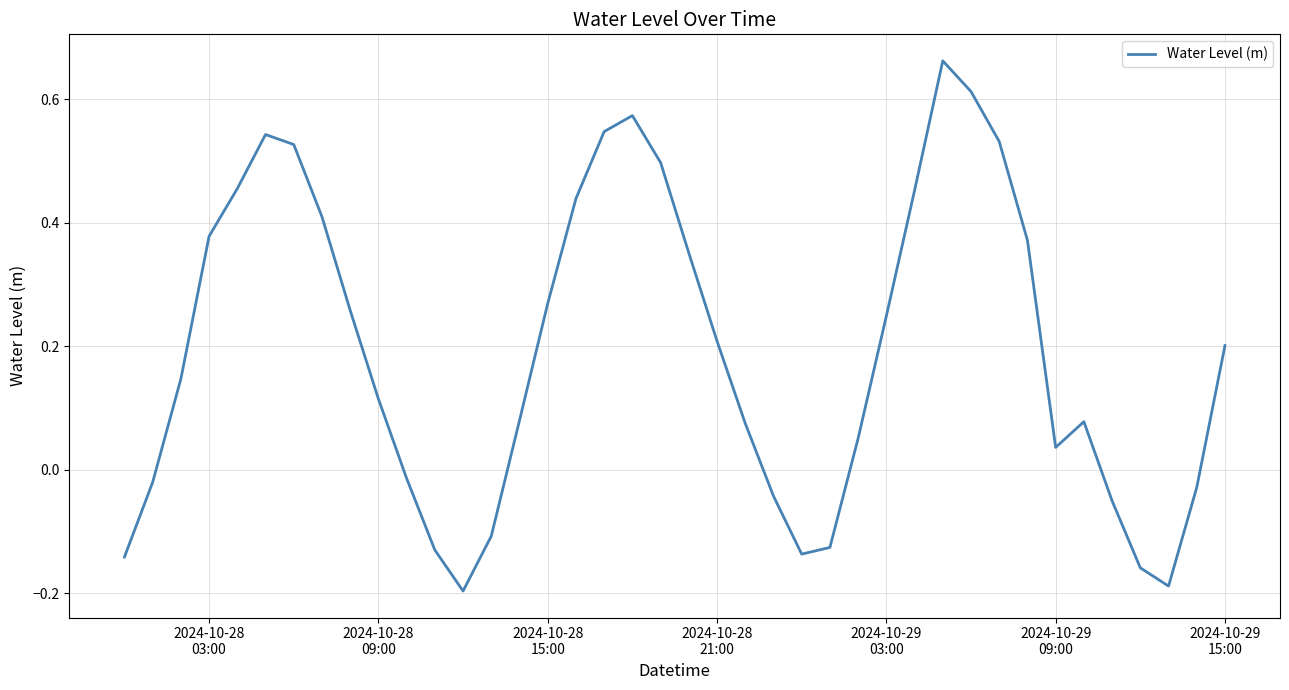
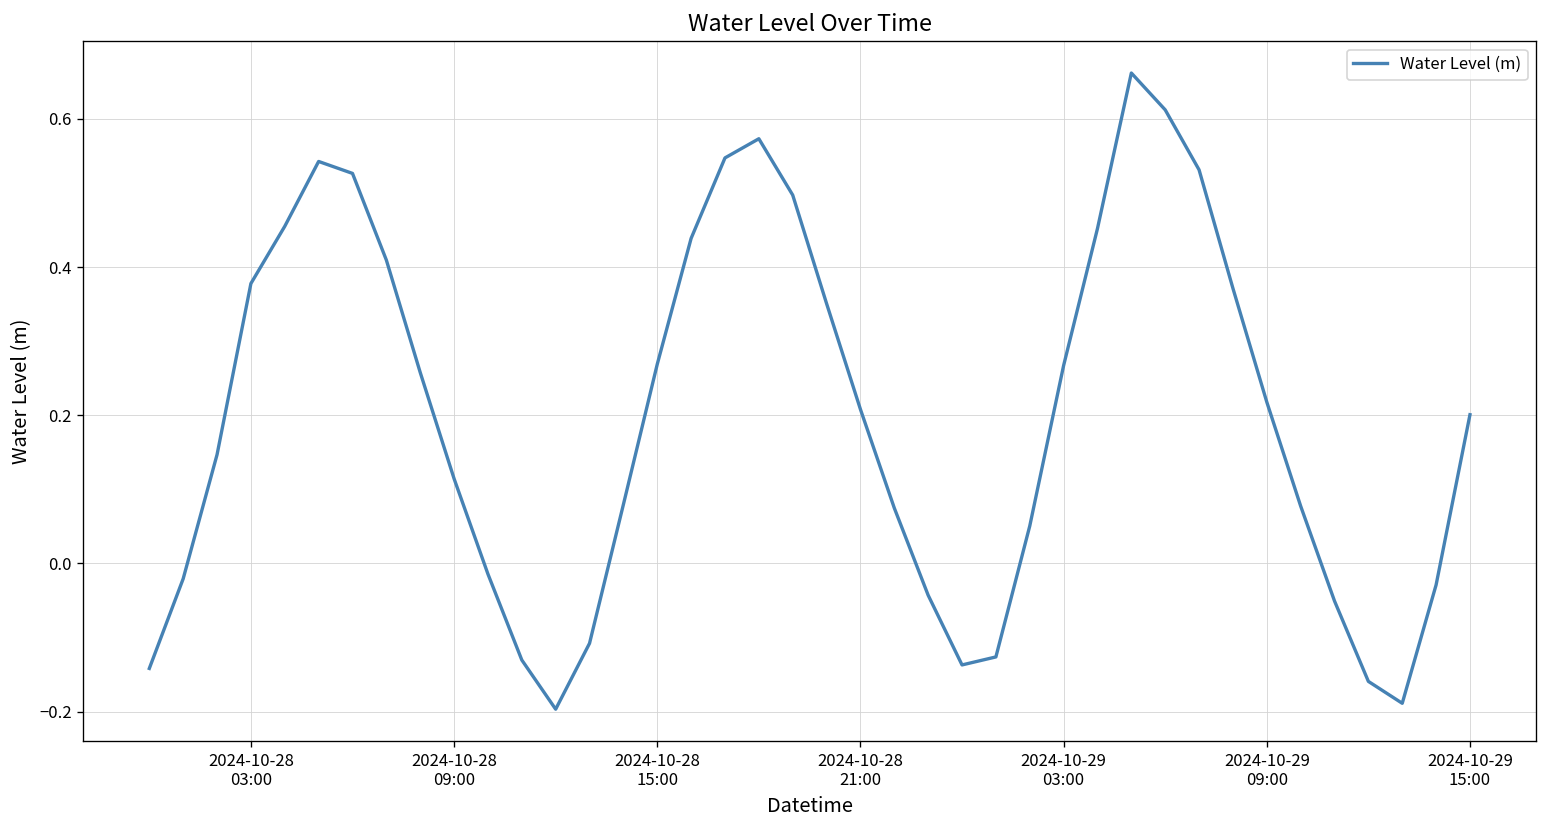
  {
    "2024-10-28 03:00": 0.38,
    "2024-10-28 09:00": 0.11,
    "2024-10-28 15:00": 0.27,
    "2024-10-28 21:00": 0.21,
-   "2024-10-29 03:00": 0.25,
-   "2024-10-29 09:00": 0.04,
+   "2024-10-29 03:00": 0.27,
+   "2024-10-29 09:00": 0.22,
    "2024-10-29 15:00": 0.20
  }
